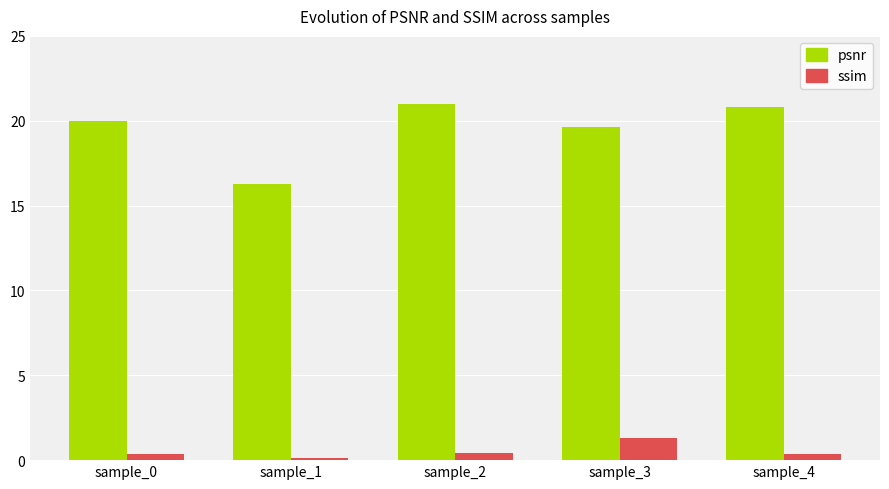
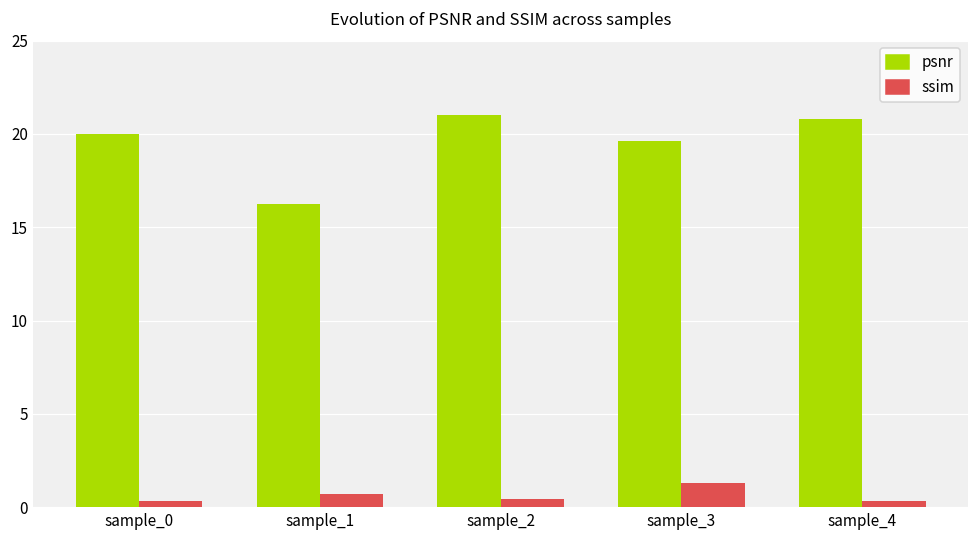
  {
    "psnr": {
      "sample_0": 20.0,
      "sample_1": 16.3,
      "sample_2": 21.0,
      "sample_3": 19.6,
      "sample_4": 20.8
    },
    "ssim": {
      "sample_0": 0.3,
-     "sample_1": 0.1,
+     "sample_1": 0.7,
      "sample_2": 0.4,
      "sample_3": 1.3,
      "sample_4": 0.3
    }
  }
